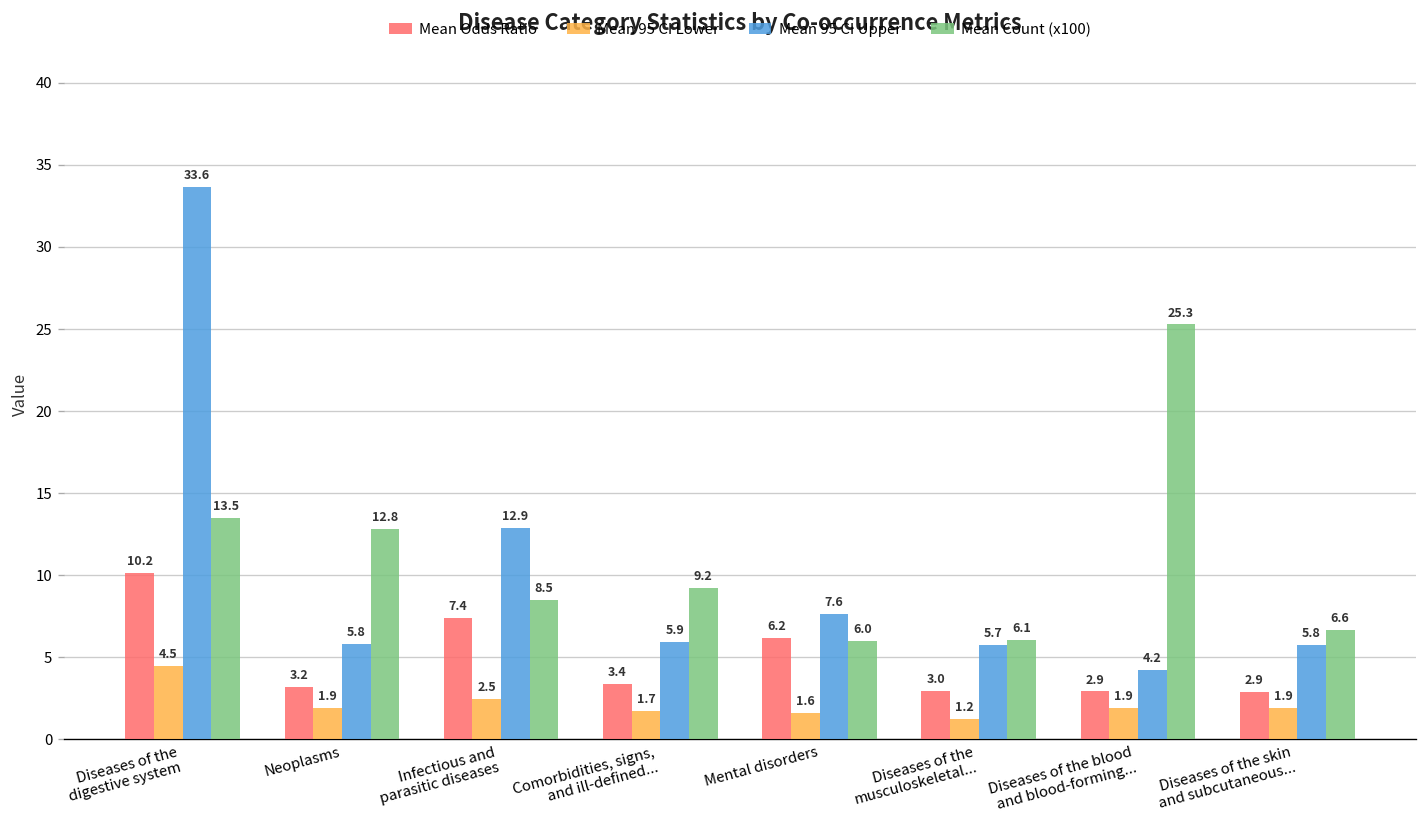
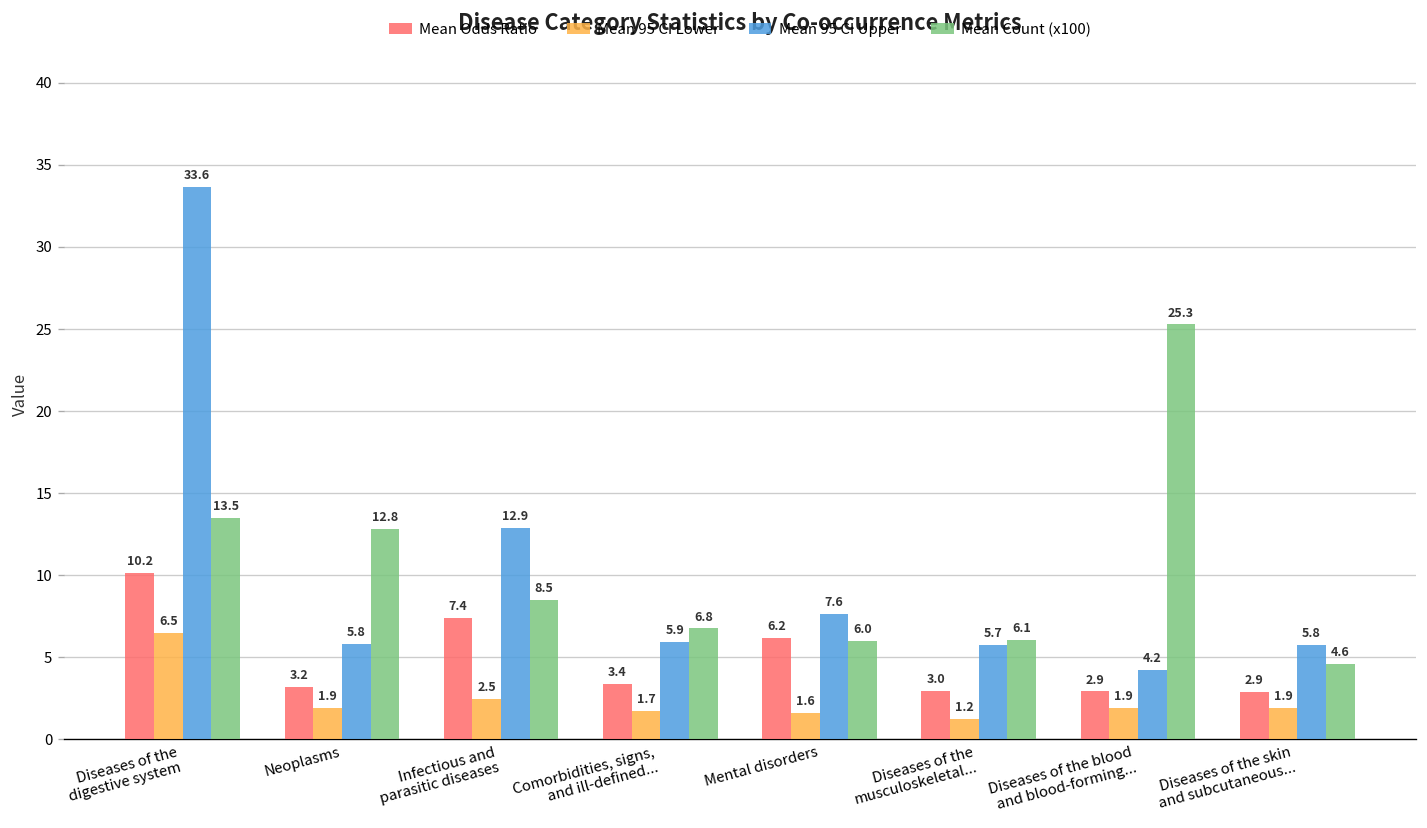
  {
    "Mean Odds Ratio": {
      "Diseases of the digestive system": 10.2,
      "Neoplasms": 3.2,
      "Infectious and parasitic diseases": 7.4,
      "Comorbidities, signs, and ill-defined...": 3.4,
      "Mental disorders": 6.2,
      "Diseases of the musculoskeletal...": 3.0,
      "Diseases of the blood and blood-forming...": 2.9,
      "Diseases of the skin and subcutaneous...": 2.9
    },
    "Mean 95 CI Lower": {
-     "Diseases of the digestive system": 4.5,
+     "Diseases of the digestive system": 6.5,
      "Neoplasms": 1.9,
      "Infectious and parasitic diseases": 2.5,
      "Comorbidities, signs, and ill-defined...": 1.7,
      "Mental disorders": 1.6,
      "Diseases of the musculoskeletal...": 1.2,
      "Diseases of the blood and blood-forming...": 1.9,
      "Diseases of the skin and subcutaneous...": 1.9
    },
    "Mean 95 CI Upper": {
      "Diseases of the digestive system": 33.6,
      "Neoplasms": 5.8,
      "Infectious and parasitic diseases": 12.9,
      "Comorbidities, signs, and ill-defined...": 5.9,
      "Mental disorders": 7.6,
      "Diseases of the musculoskeletal...": 5.7,
      "Diseases of the blood and blood-forming...": 4.2,
      "Diseases of the skin and subcutaneous...": 5.8
    },
    "Mean Count (x100)": {
      "Diseases of the digestive system": 13.5,
      "Neoplasms": 12.8,
      "Infectious and parasitic diseases": 8.5,
-     "Comorbidities, signs, and ill-defined...": 9.2,
+     "Comorbidities, signs, and ill-defined...": 6.8,
      "Mental disorders": 6.0,
      "Diseases of the musculoskeletal...": 6.1,
      "Diseases of the blood and blood-forming...": 25.3,
-     "Diseases of the skin and subcutaneous...": 6.6
+     "Diseases of the skin and subcutaneous...": 4.6
    }
  }
